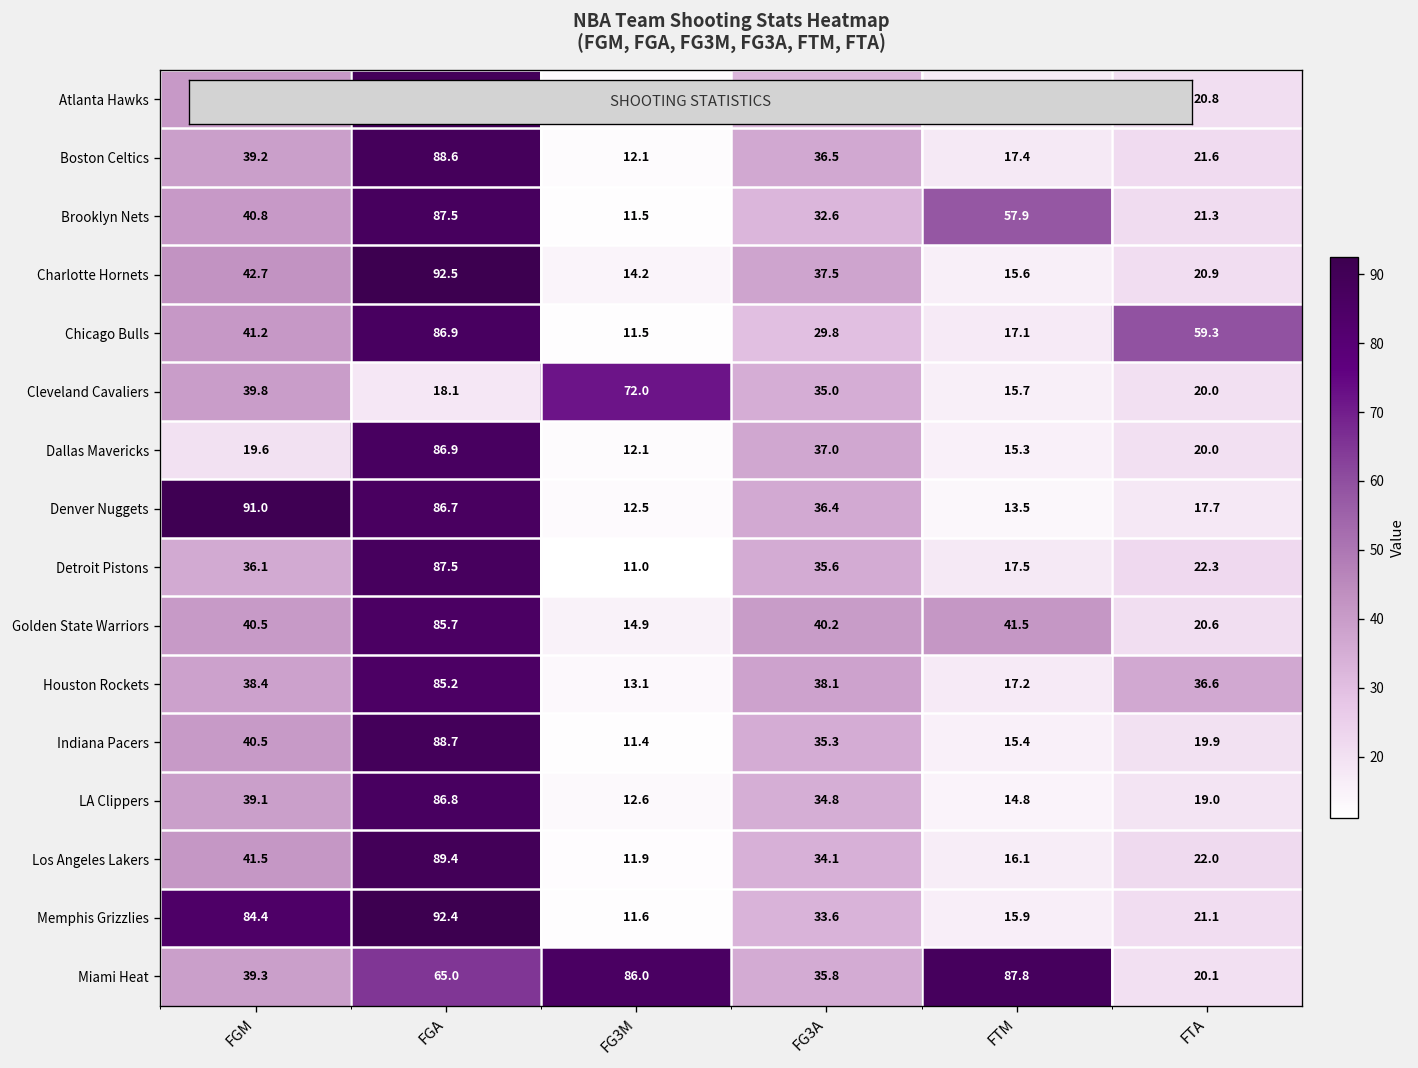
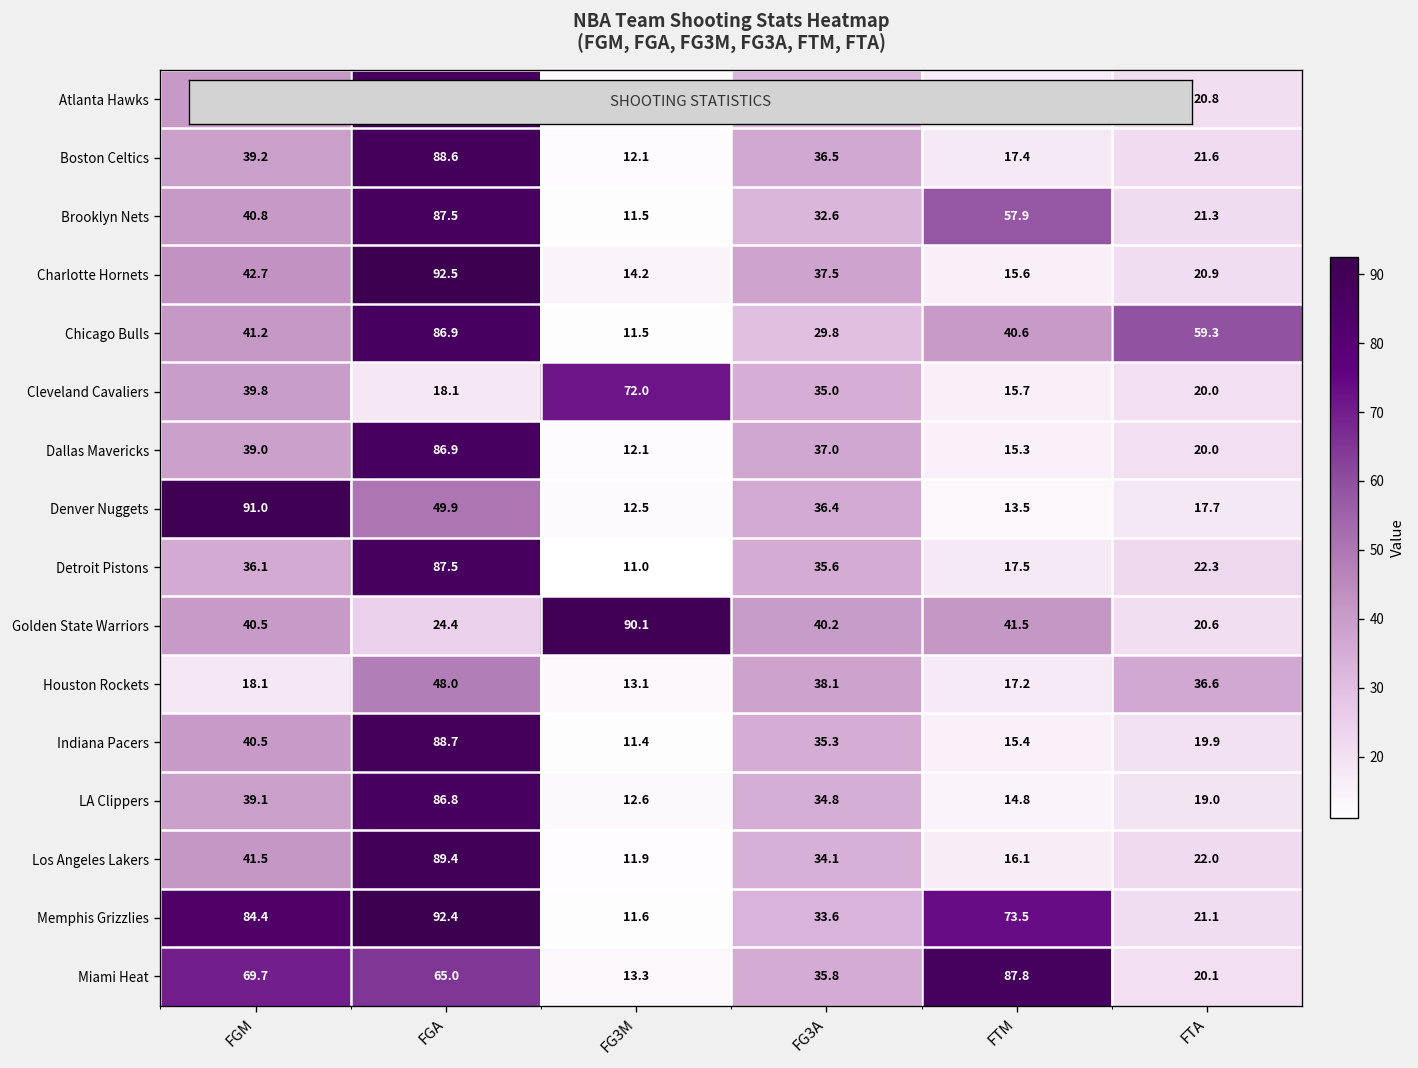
  {
    "Atlanta Hawks": {
      "FG3M": 12.4,
      "FTA": 20.8
    },
    "Boston Celtics": {
      "FGM": 39.2,
      "FGA": 88.6,
      "FG3M": 12.1,
      "FG3A": 36.5,
      "FTM": 17.4,
      "FTA": 21.6
    },
    "Brooklyn Nets": {
      "FGM": 40.8,
      "FGA": 87.5,
      "FG3M": 11.5,
      "FG3A": 32.6,
      "FTM": 57.9,
      "FTA": 21.3
    },
    "Charlotte Hornets": {
      "FGM": 42.7,
      "FGA": 92.5,
      "FG3M": 14.2,
      "FG3A": 37.5,
      "FTM": 15.6,
      "FTA": 20.9
    },
    "Chicago Bulls": {
      "FGM": 41.2,
      "FGA": 86.9,
      "FG3M": 11.5,
      "FG3A": 29.8,
-     "FTM": 17.1,
+     "FTM": 40.6,
      "FTA": 59.3
    },
    "Cleveland Cavaliers": {
      "FGM": 39.8,
      "FGA": 18.1,
      "FG3M": 72.0,
      "FG3A": 35.0,
      "FTM": 15.7,
      "FTA": 20.0
    },
    "Dallas Mavericks": {
-     "FGM": 19.6,
+     "FGM": 39.0,
      "FGA": 86.9,
      "FG3M": 12.1,
      "FG3A": 37.0,
      "FTM": 15.3,
      "FTA": 20.0
    },
    "Denver Nuggets": {
      "FGM": 91.0,
-     "FGA": 86.7,
+     "FGA": 49.9,
      "FG3M": 12.5,
      "FG3A": 36.4,
      "FTM": 13.5,
      "FTA": 17.7
    },
    "Detroit Pistons": {
      "FGM": 36.1,
      "FGA": 87.5,
      "FG3M": 11.0,
      "FG3A": 35.6,
      "FTM": 17.5,
      "FTA": 22.3
    },
    "Golden State Warriors": {
      "FGM": 40.5,
-     "FGA": 85.7,
-     "FG3M": 14.9,
+     "FGA": 24.4,
+     "FG3M": 90.1,
      "FG3A": 40.2,
      "FTM": 41.5,
      "FTA": 20.6
    },
    "Houston Rockets": {
-     "FGM": 38.4,
-     "FGA": 85.2,
+     "FGM": 18.1,
+     "FGA": 48.0,
      "FG3M": 13.1,
      "FG3A": 38.1,
      "FTM": 17.2,
      "FTA": 36.6
    },
    "Indiana Pacers": {
      "FGM": 40.5,
      "FGA": 88.7,
      "FG3M": 11.4,
      "FG3A": 35.3,
      "FTM": 15.4,
      "FTA": 19.9
    },
    "LA Clippers": {
      "FGM": 39.1,
      "FGA": 86.8,
      "FG3M": 12.6,
      "FG3A": 34.8,
      "FTM": 14.8,
      "FTA": 19.0
    },
    "Los Angeles Lakers": {
      "FGM": 41.5,
      "FGA": 89.4,
      "FG3M": 11.9,
      "FG3A": 34.1,
      "FTM": 16.1,
      "FTA": 22.0
    },
    "Memphis Grizzlies": {
      "FGM": 84.4,
      "FGA": 92.4,
      "FG3M": 11.6,
      "FG3A": 33.6,
-     "FTM": 15.9,
+     "FTM": 73.5,
      "FTA": 21.1
    },
    "Miami Heat": {
-     "FGM": 39.3,
+     "FGM": 69.7,
      "FGA": 65.0,
-     "FG3M": 86.0,
+     "FG3M": 13.3,
      "FG3A": 35.8,
      "FTM": 87.8,
      "FTA": 20.1
    }
  }
